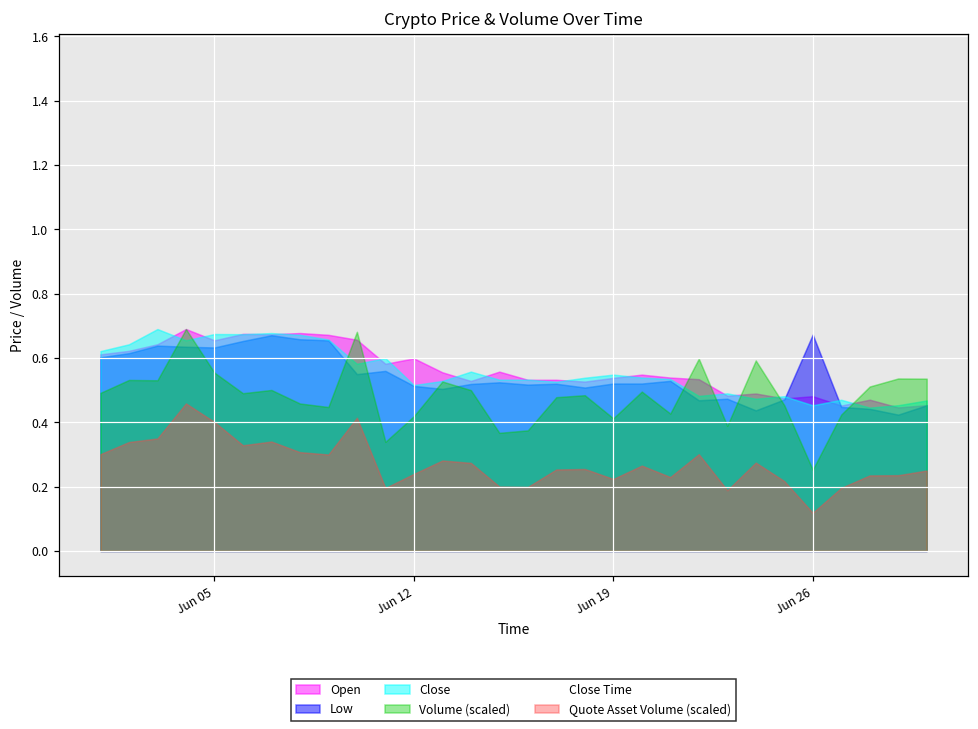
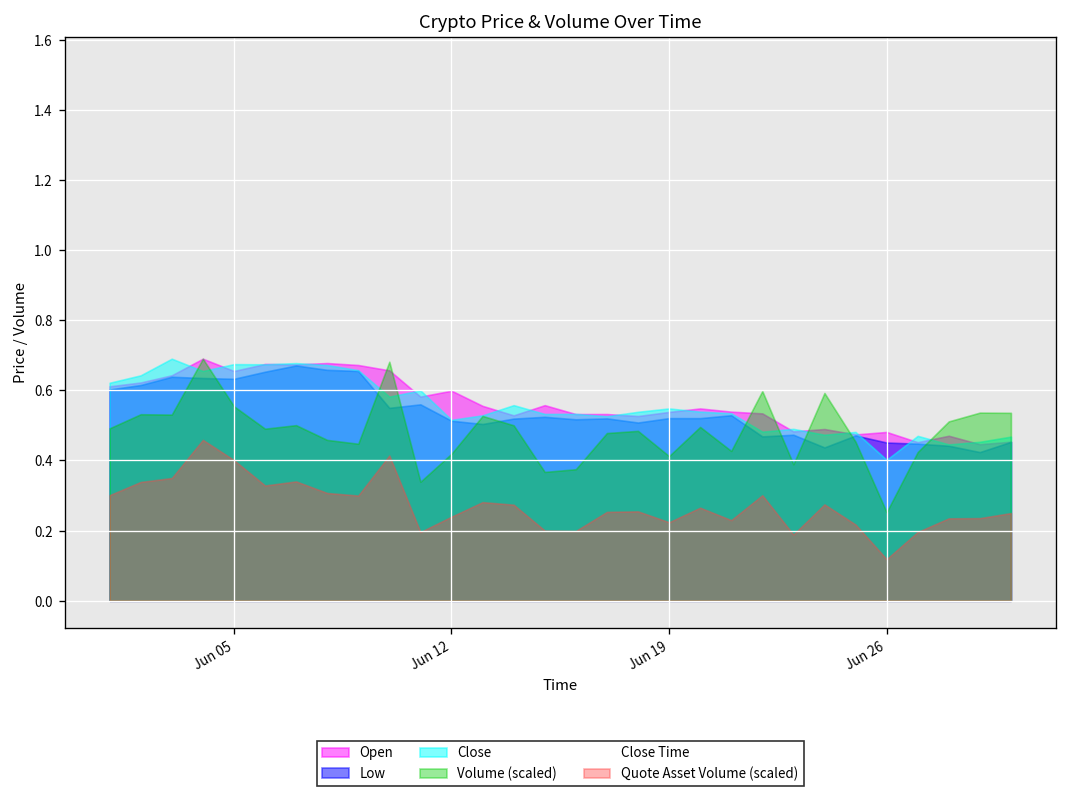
  {
    "Open": {
      "Jun 05": 0.66,
      "Jun 12": 0.60,
      "Jun 19": 0.54,
      "Jun 26": 0.48
    },
    "Low": {
      "Jun 05": 0.63,
      "Jun 19": 0.52,
-     "Jun 26": 0.67
+     "Jun 26": 0.45
    },
    "Close": {
      "Jun 05": 0.67,
      "Jun 19": 0.55,
-     "Jun 26": 0.45
+     "Jun 26": 0.40
    },
    "Volume (scaled)": {
      "Jun 05": 0.55,
      "Jun 12": 0.42,
      "Jun 19": 0.41,
      "Jun 26": 0.25
    },
    "Close Time": {
      "Jun 05": 1.53,
      "Jun 12": 1.53,
      "Jun 19": 1.53,
      "Jun 26": 1.53
    },
    "Quote Asset Volume (scaled)": {
      "Jun 05": 0.40,
      "Jun 12": 0.24,
      "Jun 19": 0.22,
      "Jun 26": 0.12
    }
  }
